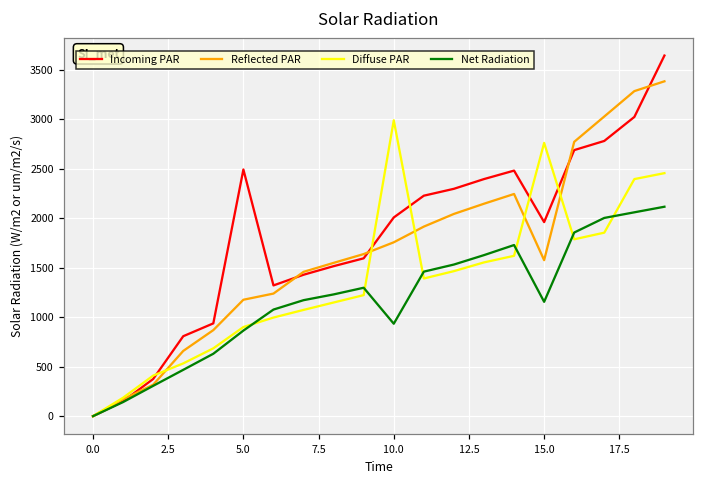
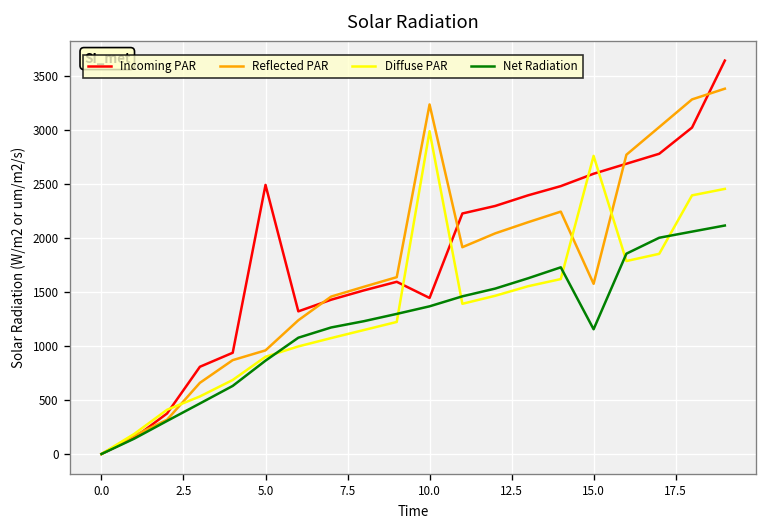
  {
    "Incoming PAR": {
      "5.0": 2500,
-     "10.0": 2000,
-     "15.0": 2000
+     "10.0": 1400,
+     "15.0": 2600
    },
    "Reflected PAR": {
-     "5.0": 1200,
-     "10.0": 1800,
+     "5.0": 1000,
+     "10.0": 3200,
      "15.0": 1600
    },
    "Diffuse PAR": {
      "5.0": 900,
      "10.0": 3000,
      "15.0": 2800
    },
    "Net Radiation": {
      "5.0": 900,
-     "10.0": 900,
+     "10.0": 1400,
      "15.0": 1200
    }
  }
